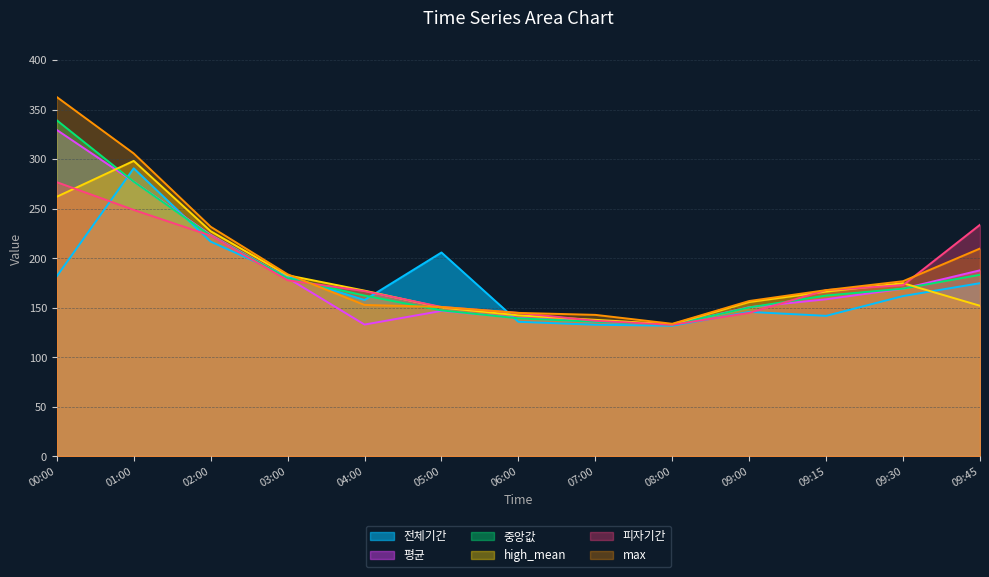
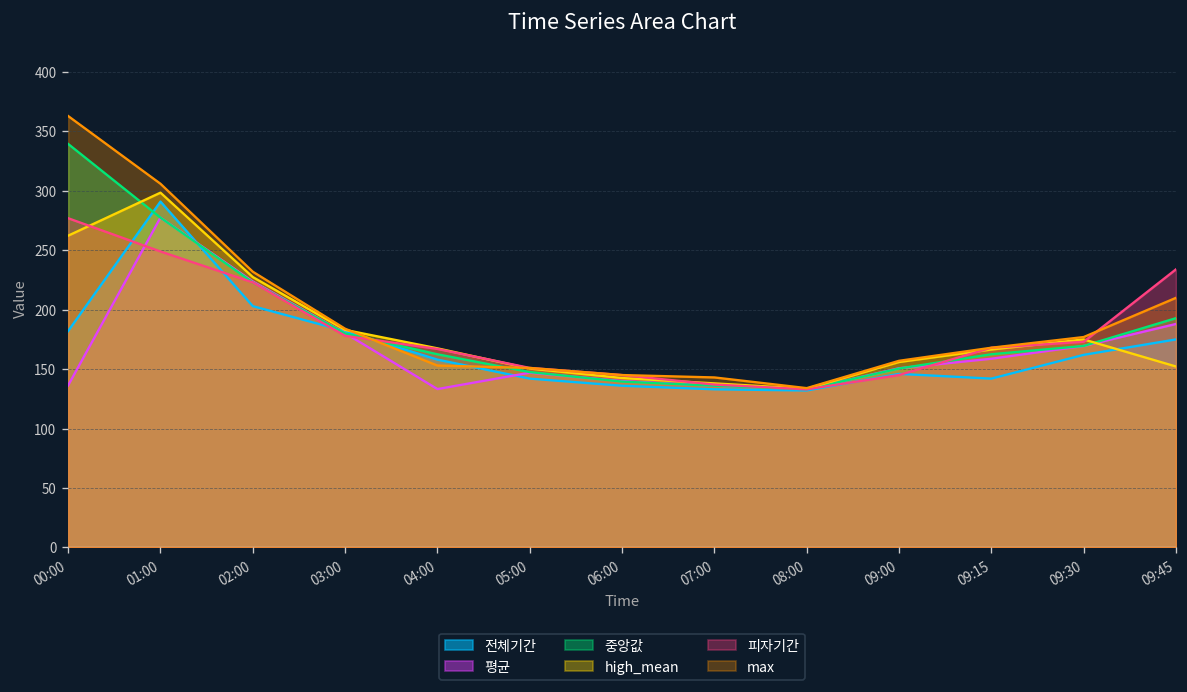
  {
    "전체기간": {
      "00:00": 180,
      "01:00": 290,
-     "02:00": 220,
+     "02:00": 200,
      "04:00": 160,
-     "05:00": 210,
+     "05:00": 140,
      "06:00": 140,
      "07:00": 130,
      "09:15": 140,
      "09:30": 160,
      "09:45": 180
    },
    "평균": {
-     "00:00": 330,
+     "00:00": 140,
      "04:00": 130,
      "09:15": 160,
      "09:45": 190
    },
    "중앙값": {
      "00:00": 340,
      "04:00": 160,
      "09:15": 160,
-     "09:45": 180
+     "09:45": 190
    },
    "high_mean": {
      "00:00": 260,
      "01:00": 300,
      "02:00": 230,
      "09:45": 150
    },
    "피자기간": {
      "00:00": 280,
      "01:00": 250,
      "09:45": 230
    },
    "max": {
      "00:00": 360,
      "01:00": 310,
      "02:00": 230,
      "04:00": 150,
      "07:00": 140,
      "09:45": 210
    }
  }
